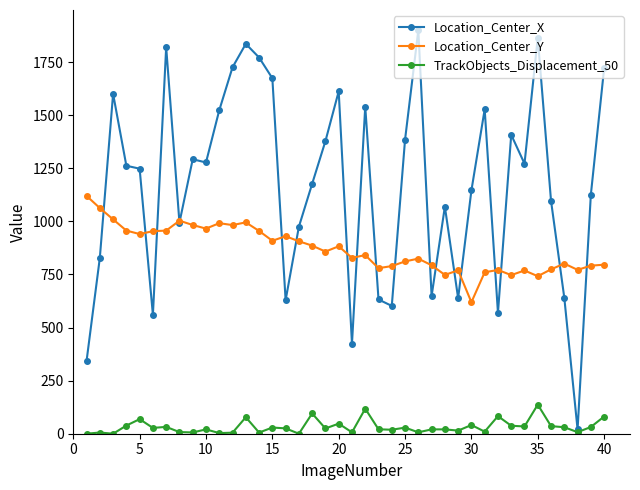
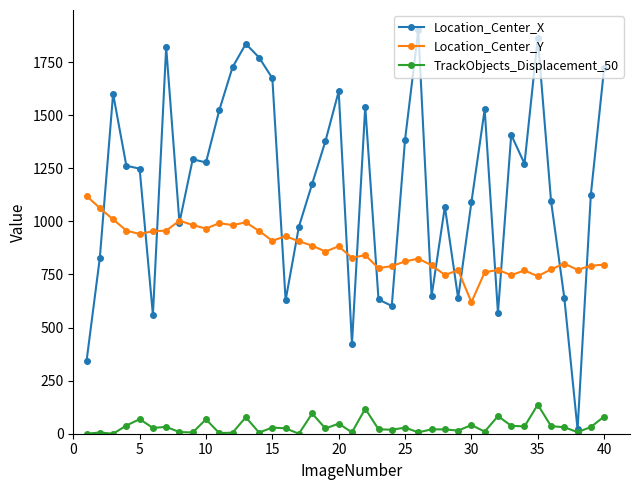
  {
    "Location_Center_X": {
      "5": 1250,
      "10": 1280,
      "15": 1670,
      "20": 1610,
      "25": 1380,
-     "30": 1150
+     "30": 1090
    },
    "Location_Center_Y": {
      "5": 940,
      "10": 970,
      "15": 910,
      "20": 880,
      "25": 810,
      "30": 620,
      "35": 740,
      "40": 800
    },
    "TrackObjects_Displacement_50": {
      "5": 70,
-     "10": 20,
+     "10": 70,
      "15": 30,
      "20": 50,
      "25": 30,
      "30": 40,
      "35": 140,
      "40": 80
    }
  }
